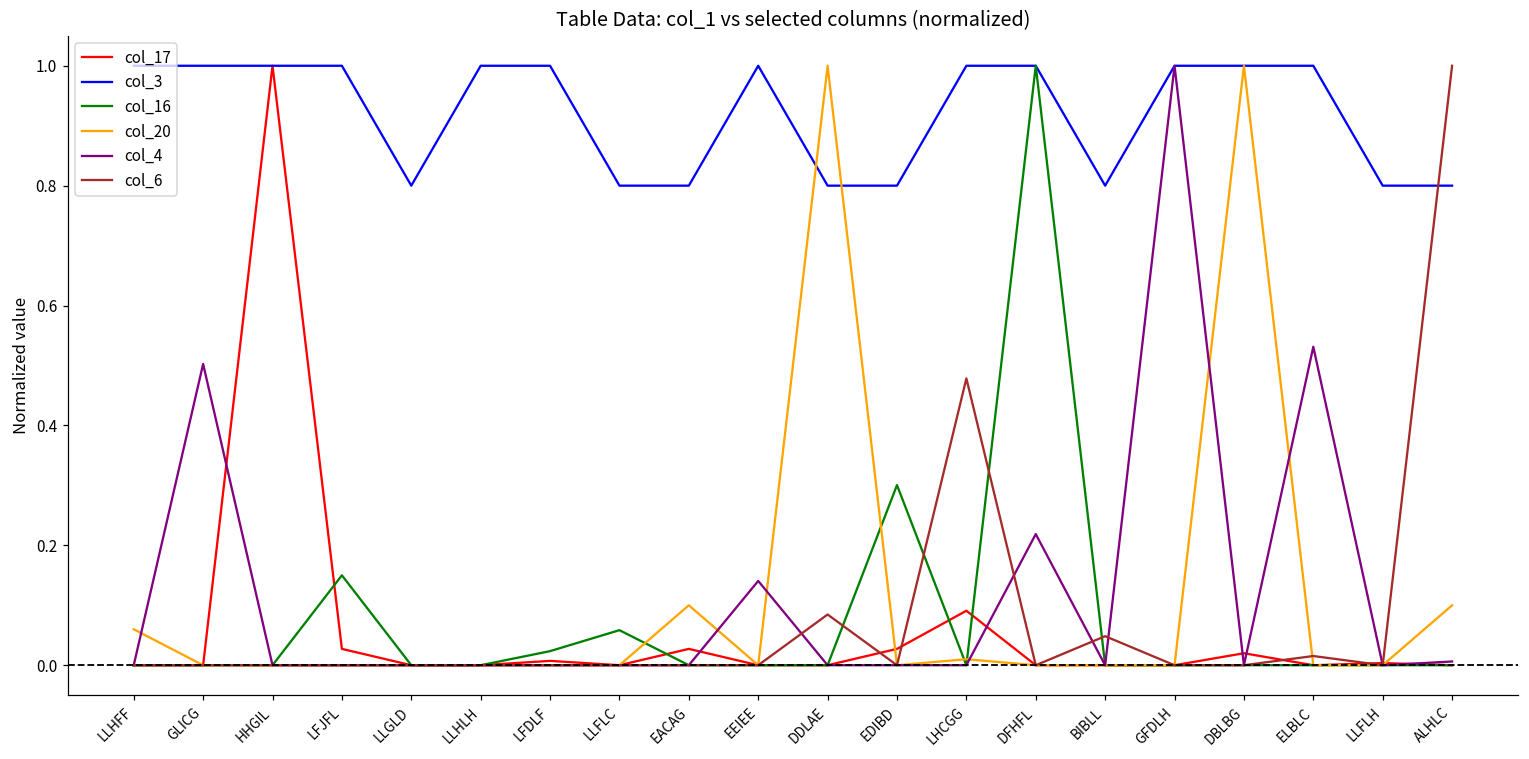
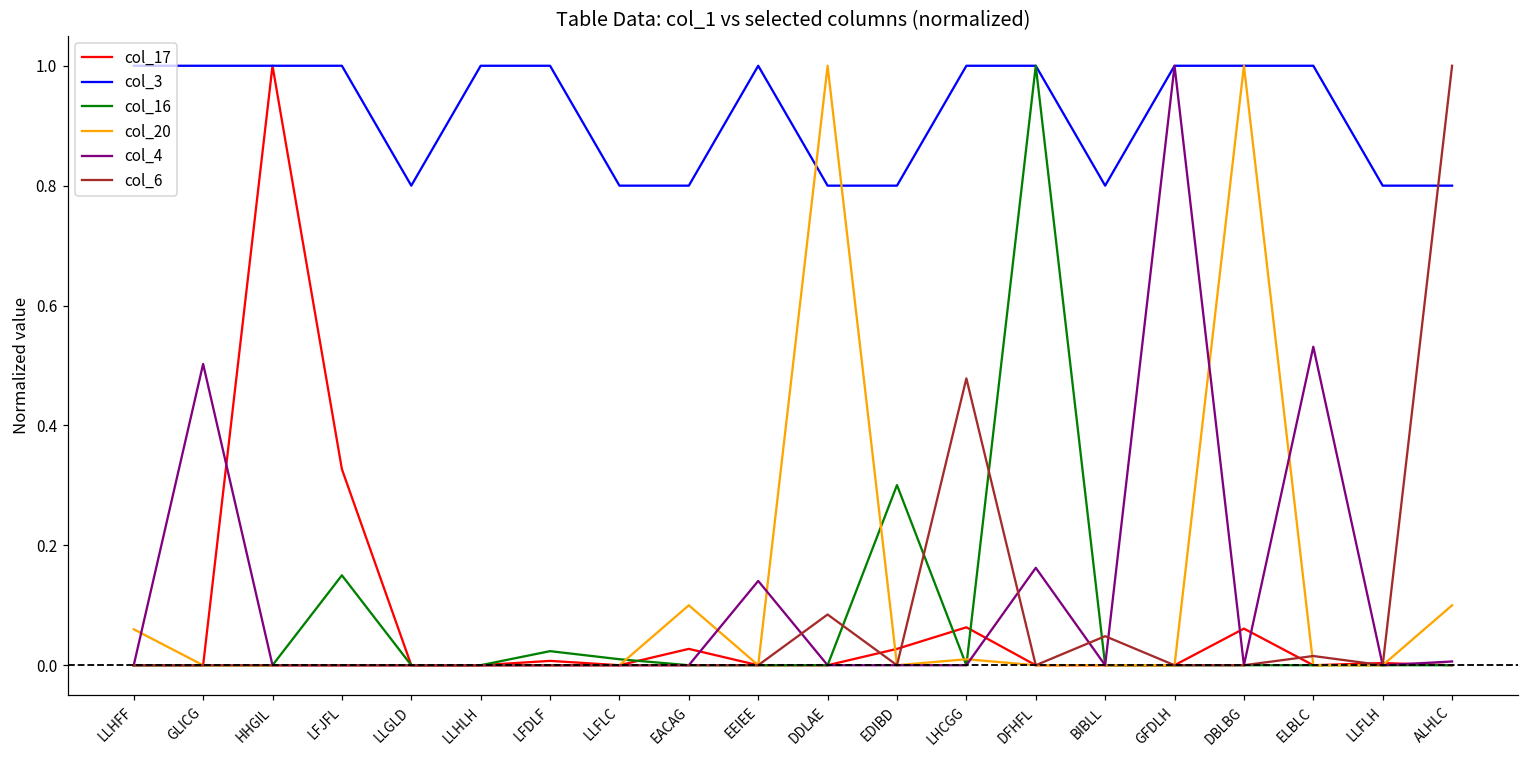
  {
    "col_17": {
-     "LFJFL": 0.03,
+     "LFJFL": 0.33,
      "LFDLF": 0.01,
      "EACAG": 0.03,
      "EDIBD": 0.03,
-     "LHCGG": 0.09,
-     "DBLBG": 0.02
+     "LHCGG": 0.06,
+     "DBLBG": 0.06
    },
    "col_3": {
      "GLICG": 1.00,
      "LFJFL": 1.00,
      "LLGLD": 0.80,
      "LLHLH": 1.00,
      "LFDLF": 1.00,
      "LLFLC": 0.80,
      "EACAG": 0.80,
      "EEIEE": 1.00,
      "DDLAE": 0.80,
      "EDIBD": 0.80,
      "LHCGG": 1.00,
      "BIBLL": 0.80,
      "ELBLC": 1.00,
      "LLFLH": 0.80,
      "ALHLC": 0.80
    },
    "col_16": {
      "LFJFL": 0.15,
      "LFDLF": 0.02,
-     "LLFLC": 0.06,
+     "LLFLC": 0.01,
      "EDIBD": 0.30
    },
    "col_20": {
      "LLHFF": 0.06,
      "EACAG": 0.10,
      "DDLAE": 1.00,
      "LHCGG": 0.01,
      "ALHLC": 0.10
    },
    "col_4": {
      "GLICG": 0.50,
      "EEIEE": 0.14,
-     "DFHFL": 0.22,
+     "DFHFL": 0.16,
      "ELBLC": 0.53,
      "ALHLC": 0.01
    },
    "col_6": {
      "DDLAE": 0.08,
      "LHCGG": 0.48,
      "BIBLL": 0.05,
      "ELBLC": 0.02,
      "ALHLC": 1.00
    }
  }
